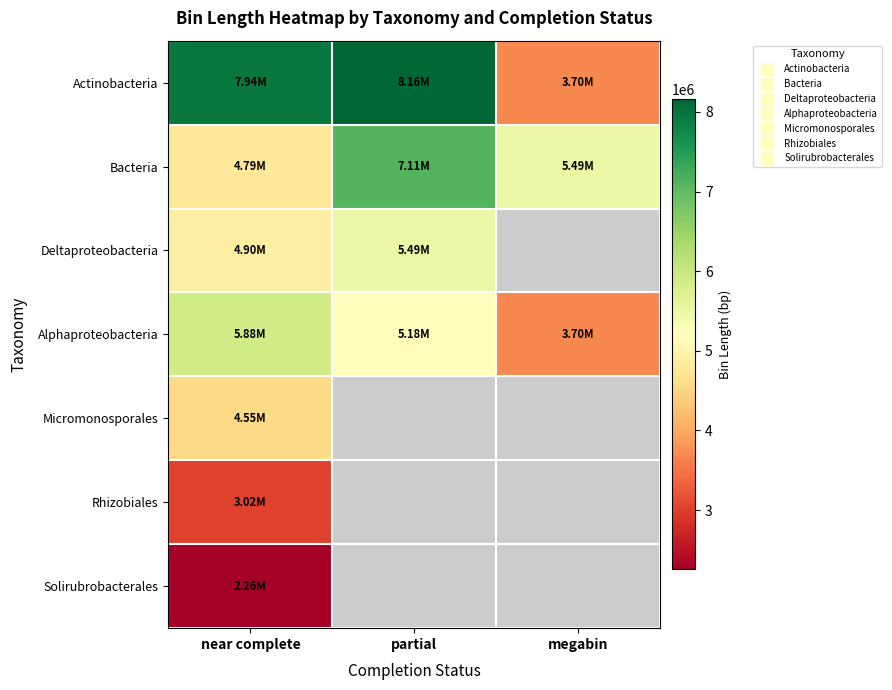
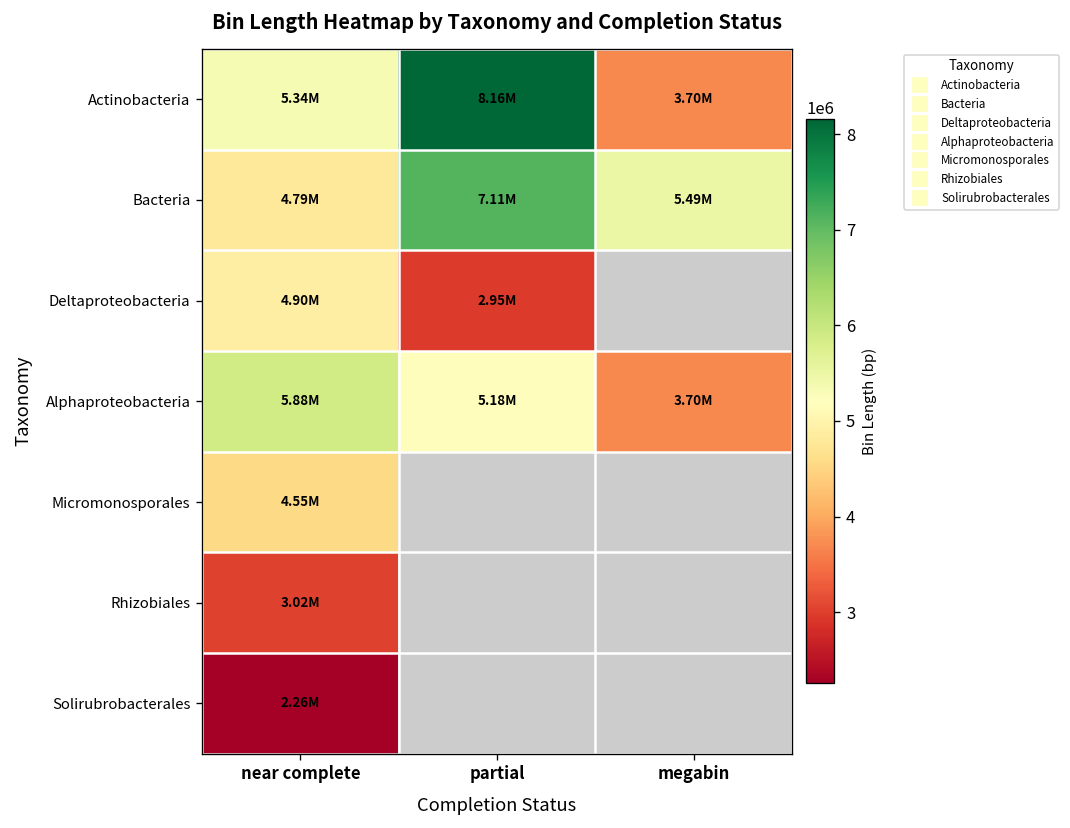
  {
    "Actinobacteria": {
-     "near complete": "7.94M",
+     "near complete": "5.34M",
      "partial": "8.16M",
      "megabin": "3.70M"
    },
    "Bacteria": {
      "near complete": "4.79M",
      "partial": "7.11M",
      "megabin": "5.49M"
    },
    "Deltaproteobacteria": {
      "near complete": "4.90M",
-     "partial": "5.49M"
+     "partial": "2.95M"
    },
    "Alphaproteobacteria": {
      "near complete": "5.88M",
      "partial": "5.18M",
      "megabin": "3.70M"
    },
    "Micromonosporales": {
      "near complete": "4.55M"
    },
    "Rhizobiales": {
      "near complete": "3.02M"
    },
    "Solirubrobacterales": {
      "near complete": "2.26M"
    }
  }
